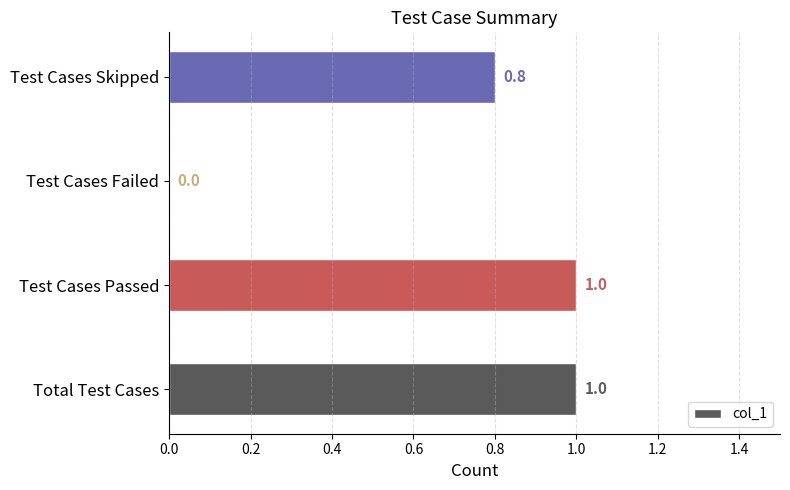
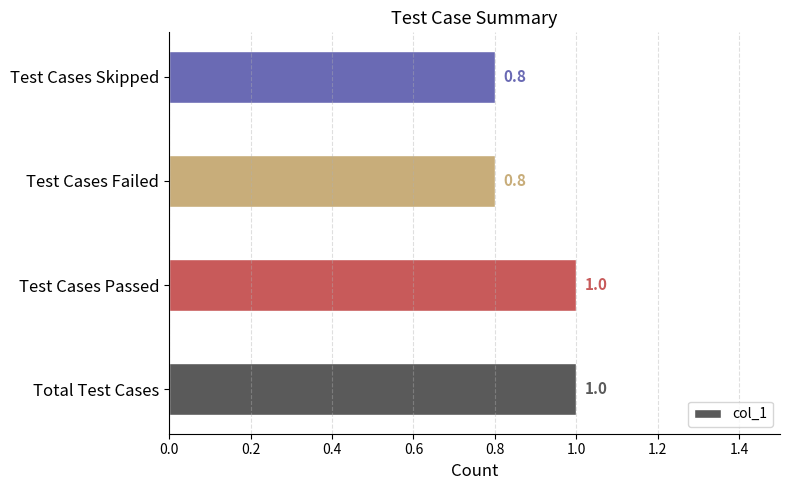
  {
    "Test Cases Skipped": 0.8,
-   "Test Cases Failed": 0.0,
+   "Test Cases Failed": 0.8,
    "Test Cases Passed": 1.0,
    "Total Test Cases": 1.0
  }
